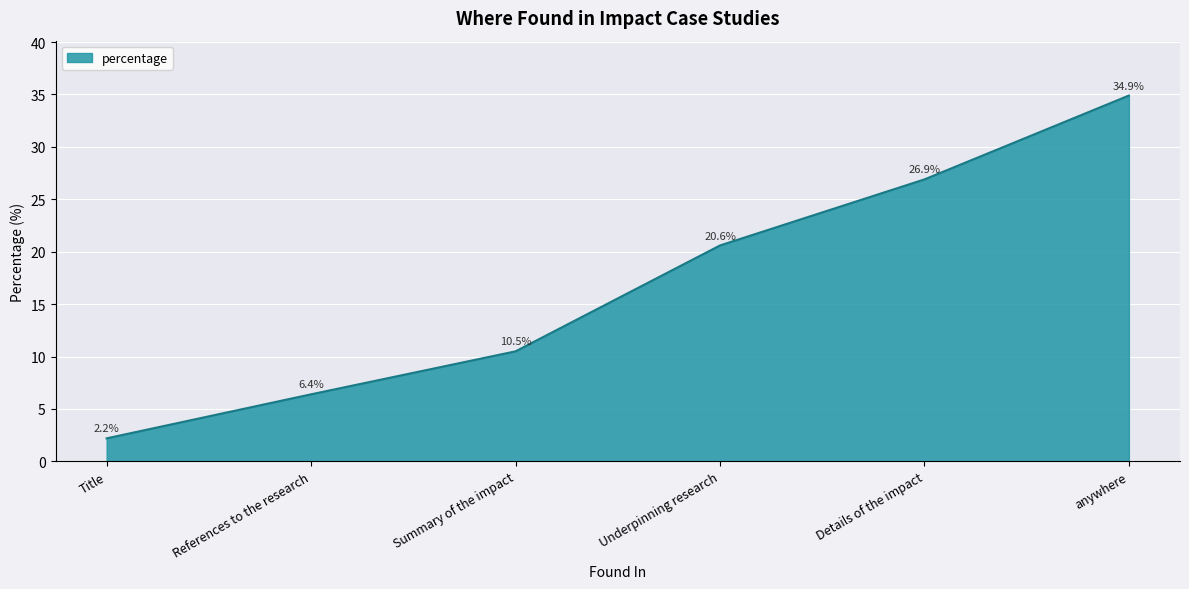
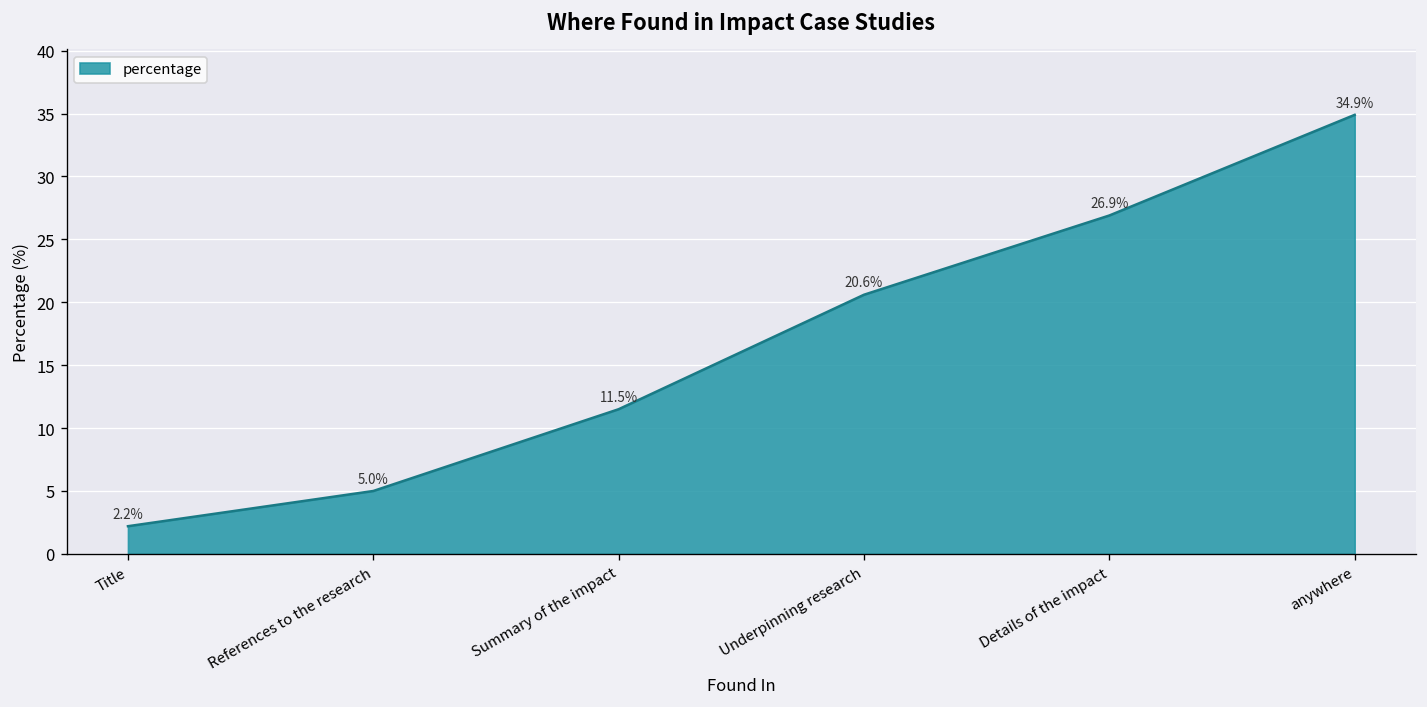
  {
    "Title": "2.2%",
-   "References to the research": "6.4%",
-   "Summary of the impact": "10.5%",
+   "References to the research": "5.0%",
+   "Summary of the impact": "11.5%",
    "Underpinning research": "20.6%",
    "Details of the impact": "26.9%",
    "anywhere": "34.9%"
  }
